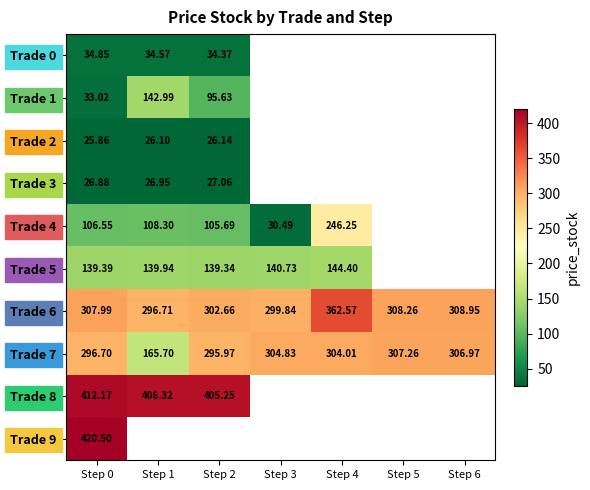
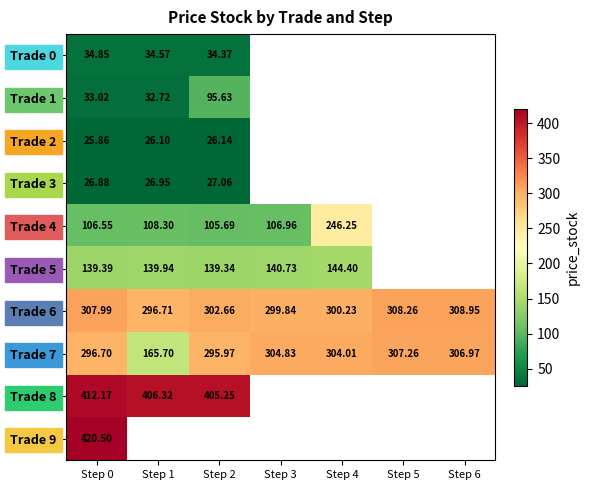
  {
    "Trade 0": {
      "Step 0": 34.85,
      "Step 1": 34.57,
      "Step 2": 34.37
    },
    "Trade 1": {
      "Step 0": 33.02,
-     "Step 1": 142.99,
+     "Step 1": 32.72,
      "Step 2": 95.63
    },
    "Trade 2": {
      "Step 0": 25.86,
      "Step 1": 26.10,
      "Step 2": 26.14
    },
    "Trade 3": {
      "Step 0": 26.88,
      "Step 1": 26.95,
      "Step 2": 27.06
    },
    "Trade 4": {
      "Step 0": 106.55,
      "Step 1": 108.30,
      "Step 2": 105.69,
-     "Step 3": 30.49,
+     "Step 3": 106.96,
      "Step 4": 246.25
    },
    "Trade 5": {
      "Step 0": 139.39,
      "Step 1": 139.94,
      "Step 2": 139.34,
      "Step 3": 140.73,
      "Step 4": 144.40
    },
    "Trade 6": {
      "Step 0": 307.99,
      "Step 1": 296.71,
      "Step 2": 302.66,
      "Step 3": 299.84,
-     "Step 4": 362.57,
+     "Step 4": 300.23,
      "Step 5": 308.26,
      "Step 6": 308.95
    },
    "Trade 7": {
      "Step 0": 296.70,
      "Step 1": 165.70,
      "Step 2": 295.97,
      "Step 3": 304.83,
      "Step 4": 304.01,
      "Step 5": 307.26,
      "Step 6": 306.97
    },
    "Trade 8": {
      "Step 0": 412.17,
      "Step 1": 406.32,
      "Step 2": 405.25
    },
    "Trade 9": {
      "Step 0": 420.50
    }
  }
